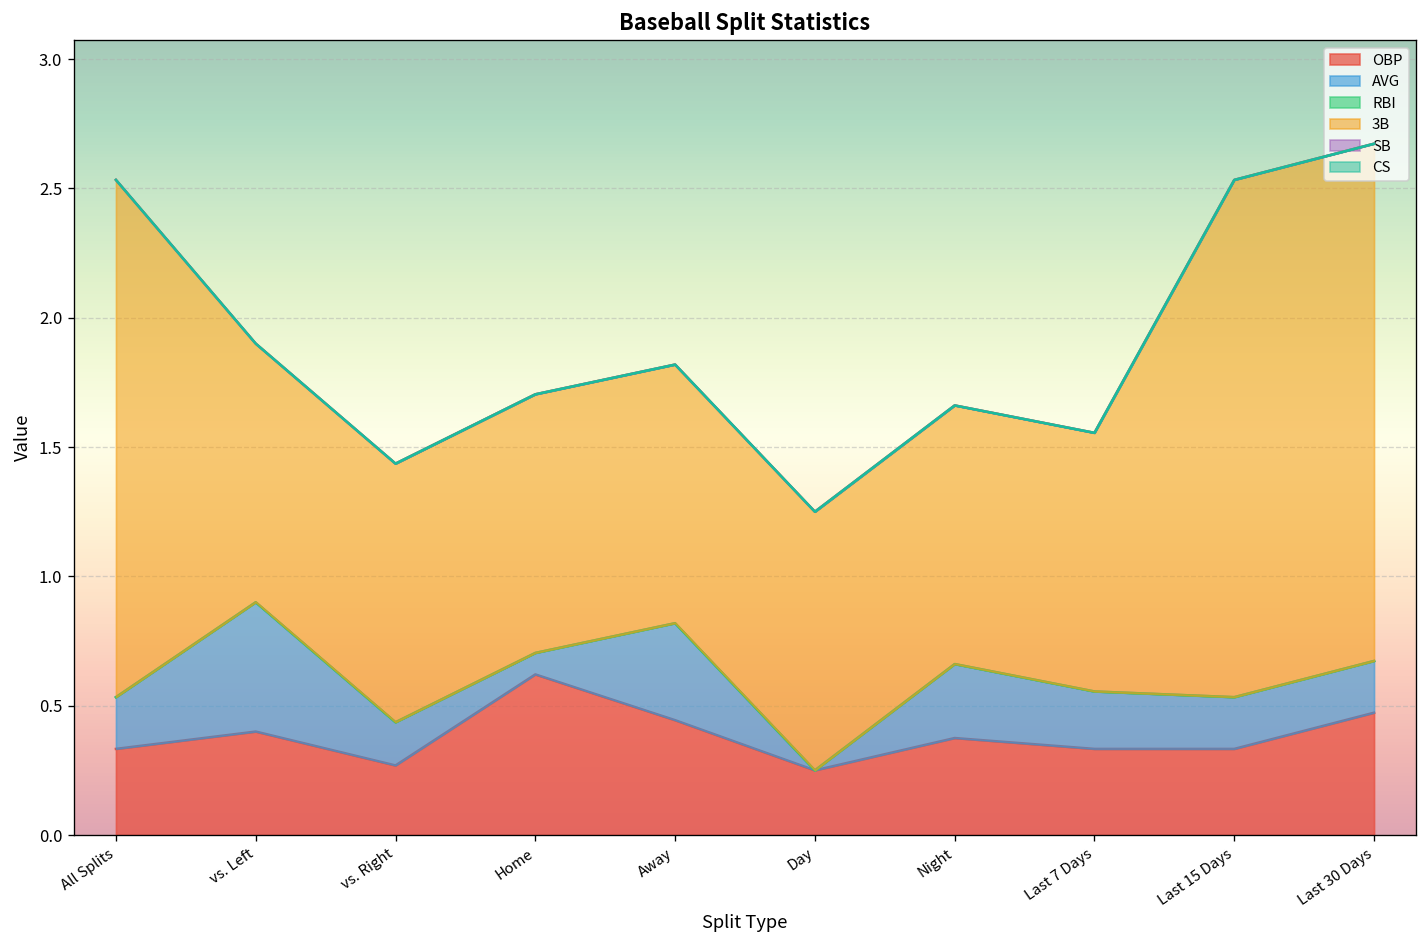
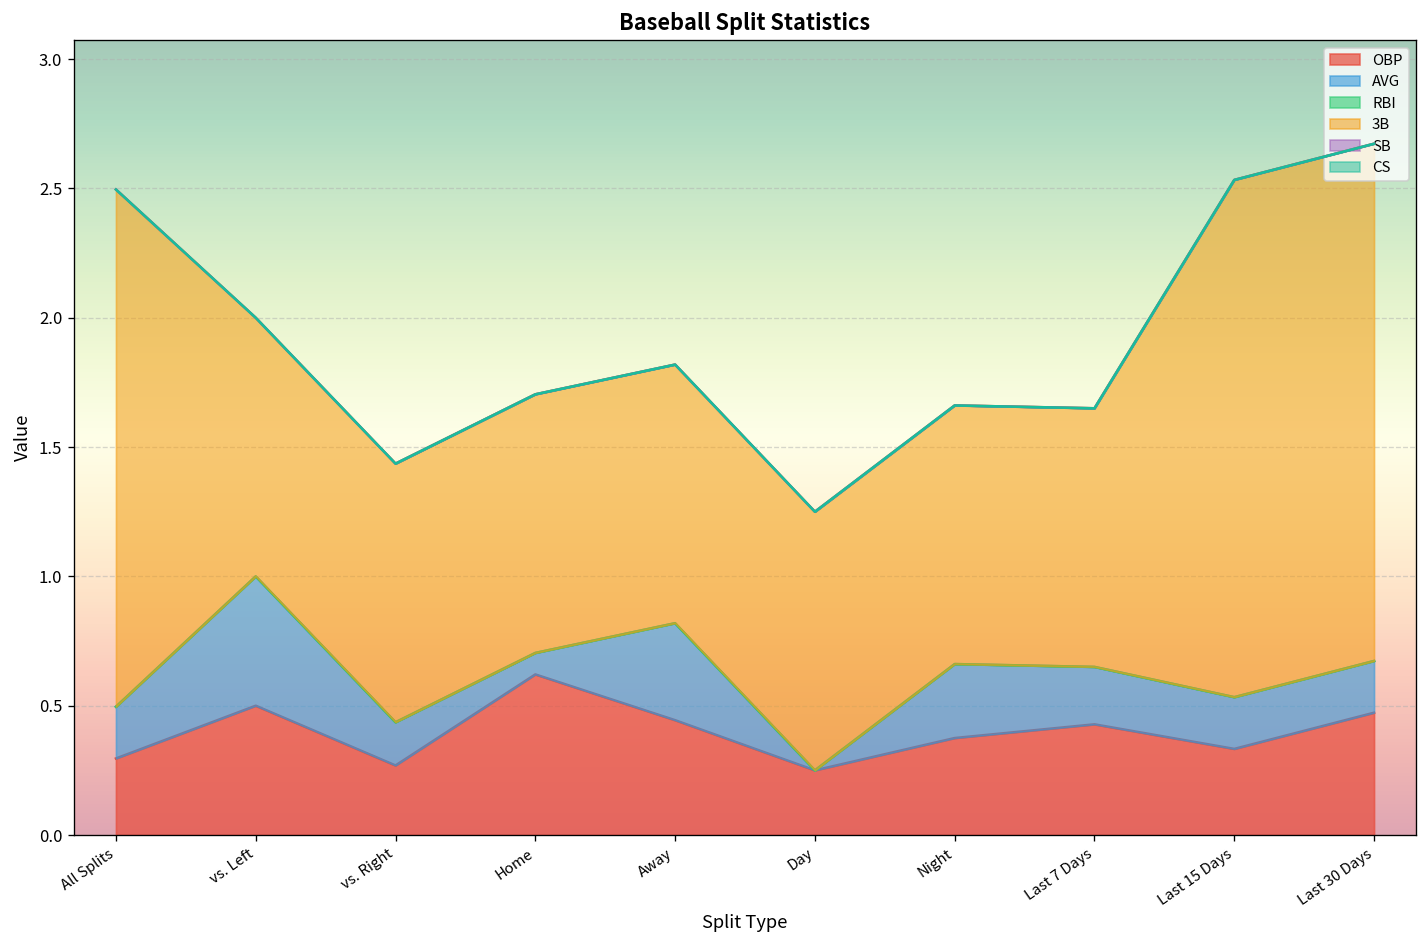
  {
    "OBP": {
-     "All Splits": 0.33,
-     "vs. Left": 0.4,
+     "All Splits": 0.30,
+     "vs. Left": 0.5,
      "vs. Right": 0.27,
      "Home": 0.62,
      "Away": 0.44,
      "Night": 0.38,
-     "Last 7 Days": 0.33,
+     "Last 7 Days": 0.43,
      "Last 15 Days": 0.33,
      "Last 30 Days": 0.47
    }
  }
